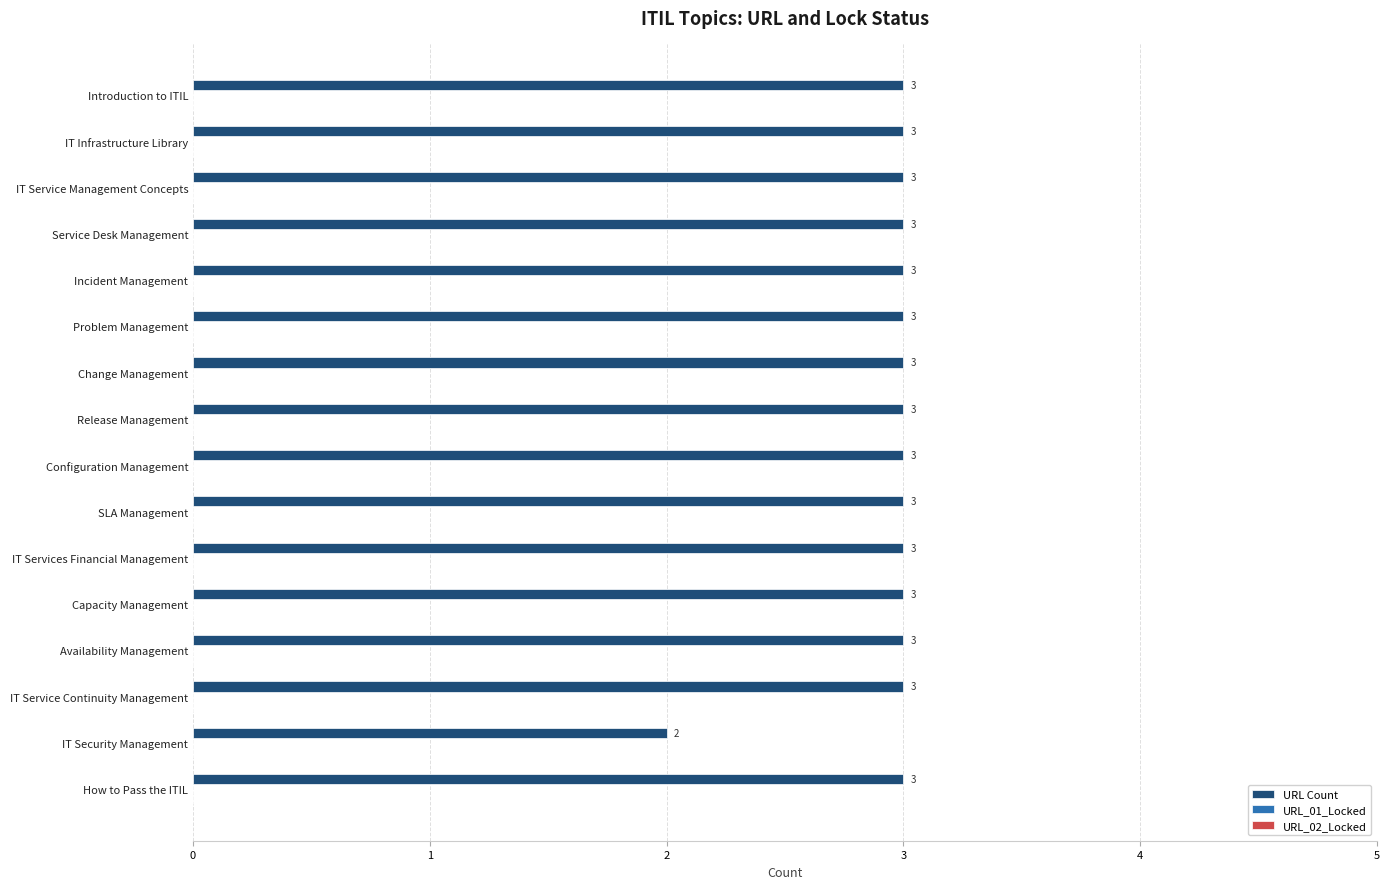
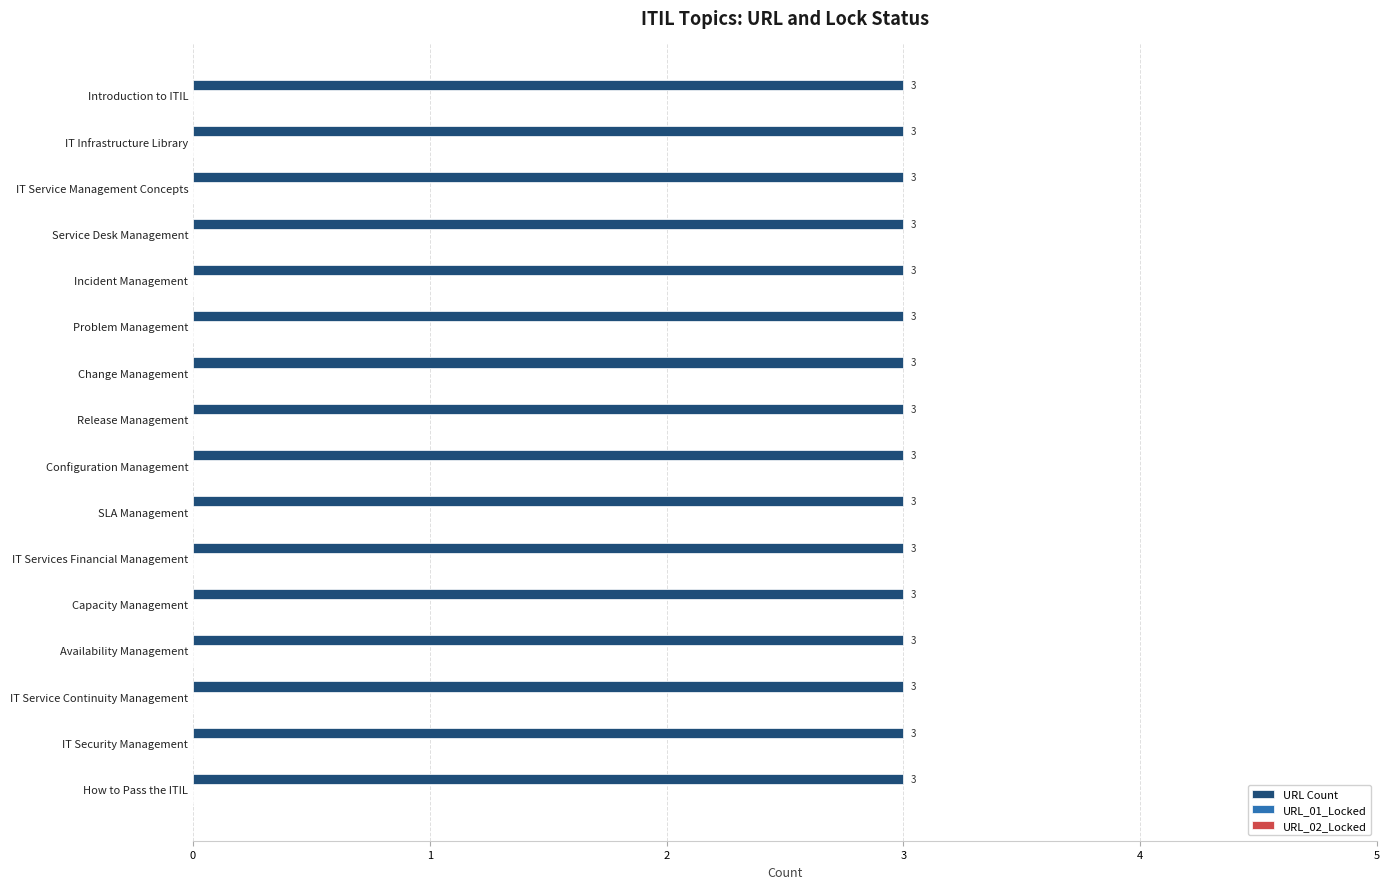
  {
    "URL Count": {
      "Introduction to ITIL": 3,
      "IT Infrastructure Library": 3,
      "IT Service Management Concepts": 3,
      "Service Desk Management": 3,
      "Incident Management": 3,
      "Problem Management": 3,
      "Change Management": 3,
      "Release Management": 3,
      "Configuration Management": 3,
      "SLA Management": 3,
      "IT Services Financial Management": 3,
      "Capacity Management": 3,
      "Availability Management": 3,
      "IT Service Continuity Management": 3,
-     "IT Security Management": 2,
+     "IT Security Management": 3,
      "How to Pass the ITIL": 3
    },
    "URL_01_Locked": {
      "Introduction to ITIL": 0.00,
      "IT Infrastructure Library": 0.00,
      "IT Service Management Concepts": 0.00,
      "Service Desk Management": 0.00,
      "Incident Management": 0.00,
      "Problem Management": 0.00,
      "Change Management": 0.00,
      "Release Management": 0.00,
      "Configuration Management": 0.00,
      "SLA Management": 0.00,
      "IT Services Financial Management": 0.00,
      "Capacity Management": 0.00,
      "Availability Management": 0.00,
      "IT Service Continuity Management": 0.00,
      "IT Security Management": 0.00,
      "How to Pass the ITIL": 0.00
    },
    "URL_02_Locked": {
      "Introduction to ITIL": 0.00,
      "IT Infrastructure Library": 0.00,
      "IT Service Management Concepts": 0.00,
      "Service Desk Management": 0.00,
      "Incident Management": 0.00,
      "Problem Management": 0.00,
      "Change Management": 0.00,
      "Release Management": 0.00,
      "Configuration Management": 0.00,
      "SLA Management": 0.00,
      "IT Services Financial Management": 0.00,
      "Capacity Management": 0.00,
      "Availability Management": 0.00,
      "IT Service Continuity Management": 0.00,
      "IT Security Management": 0.00,
      "How to Pass the ITIL": 0.00
    }
  }
